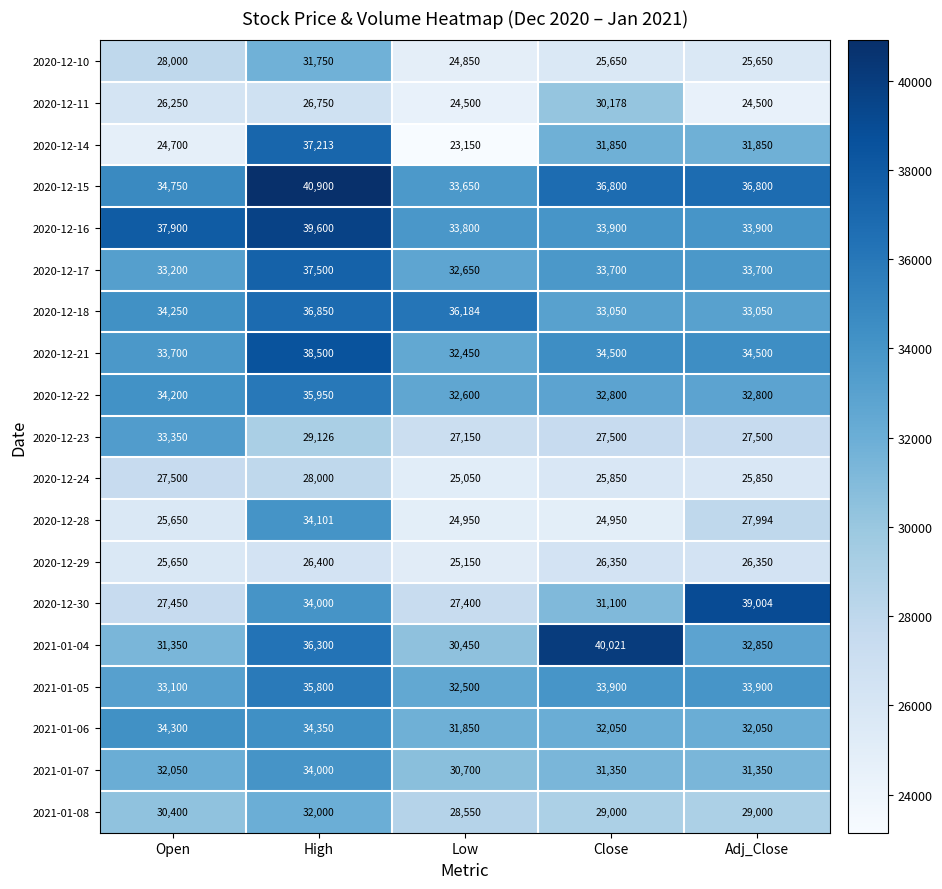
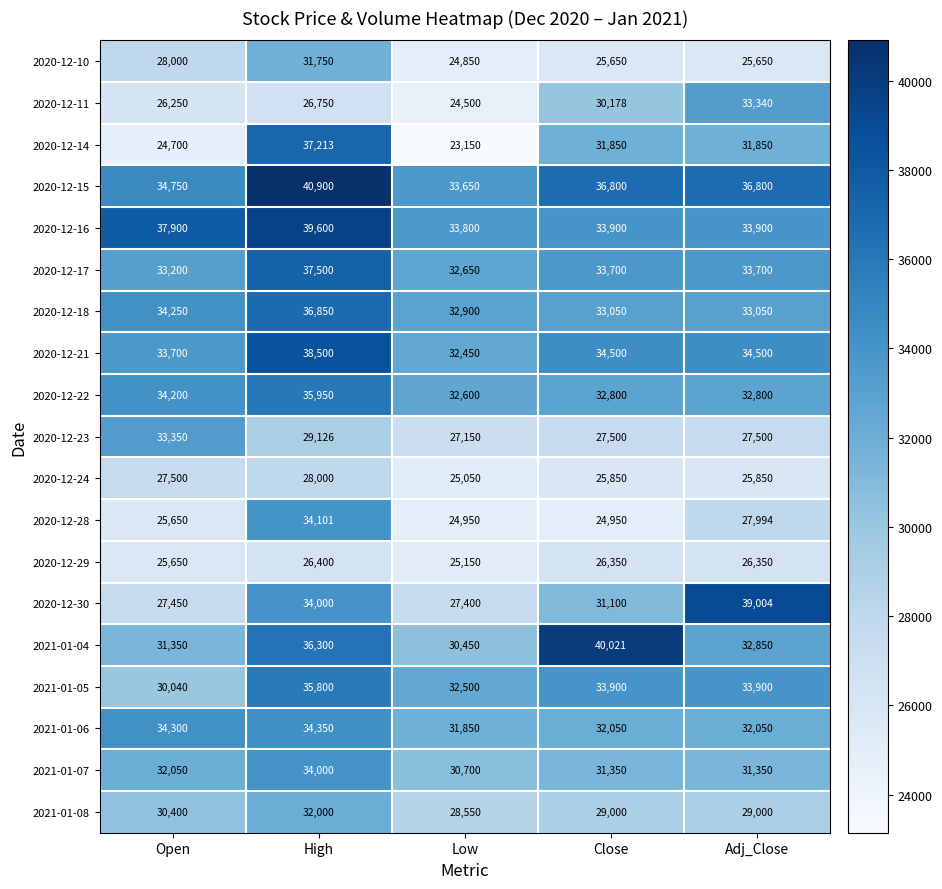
  {
    "2020-12-10": {
      "Open": "28,000",
      "High": "31,750",
      "Low": "24,850",
      "Close": "25,650",
      "Adj_Close": "25,650"
    },
    "2020-12-11": {
      "Open": "26,250",
      "High": "26,750",
      "Low": "24,500",
      "Close": "30,178",
-     "Adj_Close": "24,500"
+     "Adj_Close": "33,340"
    },
    "2020-12-14": {
      "Open": "24,700",
      "High": "37,213",
      "Low": "23,150",
      "Close": "31,850",
      "Adj_Close": "31,850"
    },
    "2020-12-15": {
      "Open": "34,750",
      "High": "40,900",
      "Low": "33,650",
      "Close": "36,800",
      "Adj_Close": "36,800"
    },
    "2020-12-16": {
      "Open": "37,900",
      "High": "39,600",
      "Low": "33,800",
      "Close": "33,900",
      "Adj_Close": "33,900"
    },
    "2020-12-17": {
      "Open": "33,200",
      "High": "37,500",
      "Low": "32,650",
      "Close": "33,700",
      "Adj_Close": "33,700"
    },
    "2020-12-18": {
      "Open": "34,250",
      "High": "36,850",
-     "Low": "36,184",
+     "Low": "32,900",
      "Close": "33,050",
      "Adj_Close": "33,050"
    },
    "2020-12-21": {
      "Open": "33,700",
      "High": "38,500",
      "Low": "32,450",
      "Close": "34,500",
      "Adj_Close": "34,500"
    },
    "2020-12-22": {
      "Open": "34,200",
      "High": "35,950",
      "Low": "32,600",
      "Close": "32,800",
      "Adj_Close": "32,800"
    },
    "2020-12-23": {
      "Open": "33,350",
      "High": "29,126",
      "Low": "27,150",
      "Close": "27,500",
      "Adj_Close": "27,500"
    },
    "2020-12-24": {
      "Open": "27,500",
      "High": "28,000",
      "Low": "25,050",
      "Close": "25,850",
      "Adj_Close": "25,850"
    },
    "2020-12-28": {
      "Open": "25,650",
      "High": "34,101",
      "Low": "24,950",
      "Close": "24,950",
      "Adj_Close": "27,994"
    },
    "2020-12-29": {
      "Open": "25,650",
      "High": "26,400",
      "Low": "25,150",
      "Close": "26,350",
      "Adj_Close": "26,350"
    },
    "2020-12-30": {
      "Open": "27,450",
      "High": "34,000",
      "Low": "27,400",
      "Close": "31,100",
      "Adj_Close": "39,004"
    },
    "2021-01-04": {
      "Open": "31,350",
      "High": "36,300",
      "Low": "30,450",
      "Close": "40,021",
      "Adj_Close": "32,850"
    },
    "2021-01-05": {
-     "Open": "33,100",
+     "Open": "30,040",
      "High": "35,800",
      "Low": "32,500",
      "Close": "33,900",
      "Adj_Close": "33,900"
    },
    "2021-01-06": {
      "Open": "34,300",
      "High": "34,350",
      "Low": "31,850",
      "Close": "32,050",
      "Adj_Close": "32,050"
    },
    "2021-01-07": {
      "Open": "32,050",
      "High": "34,000",
      "Low": "30,700",
      "Close": "31,350",
      "Adj_Close": "31,350"
    },
    "2021-01-08": {
      "Open": "30,400",
      "High": "32,000",
      "Low": "28,550",
      "Close": "29,000",
      "Adj_Close": "29,000"
    }
  }
